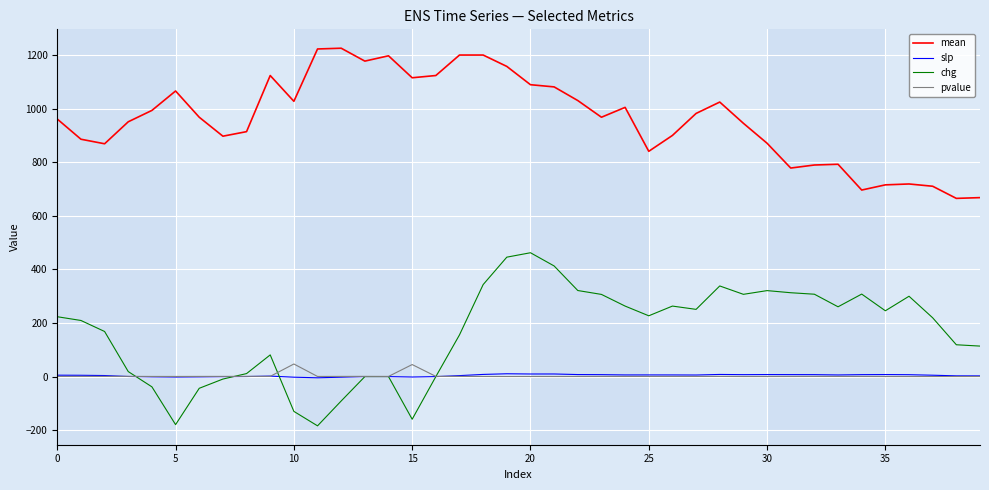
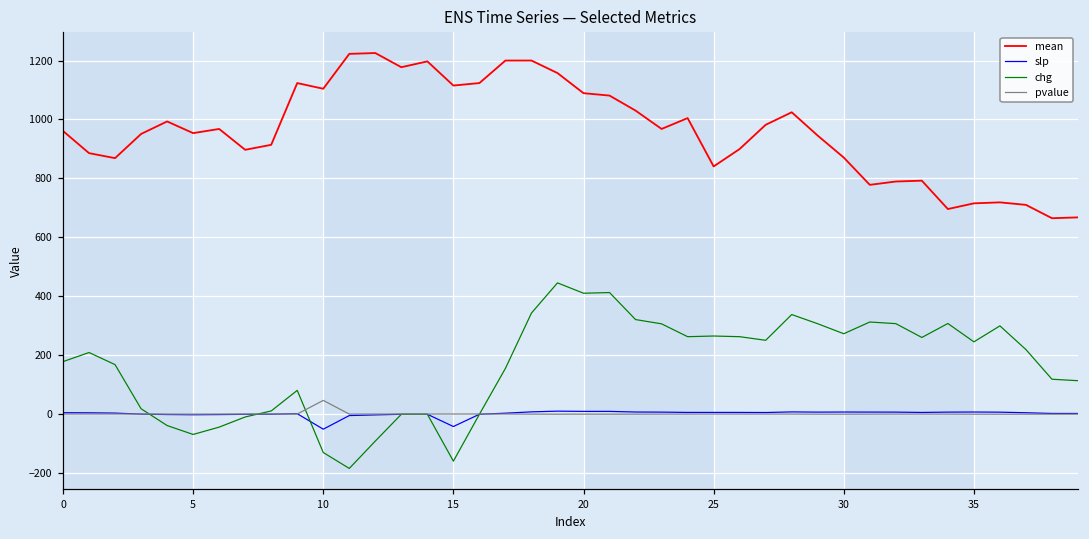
  {
    "mean": {
      "0": 960,
-     "5": 1070,
-     "10": 1030,
+     "5": 950,
+     "10": 1100,
      "15": 1120,
      "20": 1090,
      "25": 840,
      "30": 870,
      "35": 720
    },
    "slp": {
-     "10": 0,
-     "15": 0
+     "10": -50,
+     "15": -40
    },
    "chg": {
-     "0": 220,
-     "5": -180,
+     "0": 180,
+     "5": -70,
      "10": -130,
      "15": -160,
-     "20": 460,
-     "25": 230,
-     "30": 320,
+     "20": 410,
+     "25": 270,
+     "30": 270,
      "35": 250
    },
    "pvalue": {
      "10": 50,
-     "15": 40
+     "15": 0
    }
  }
